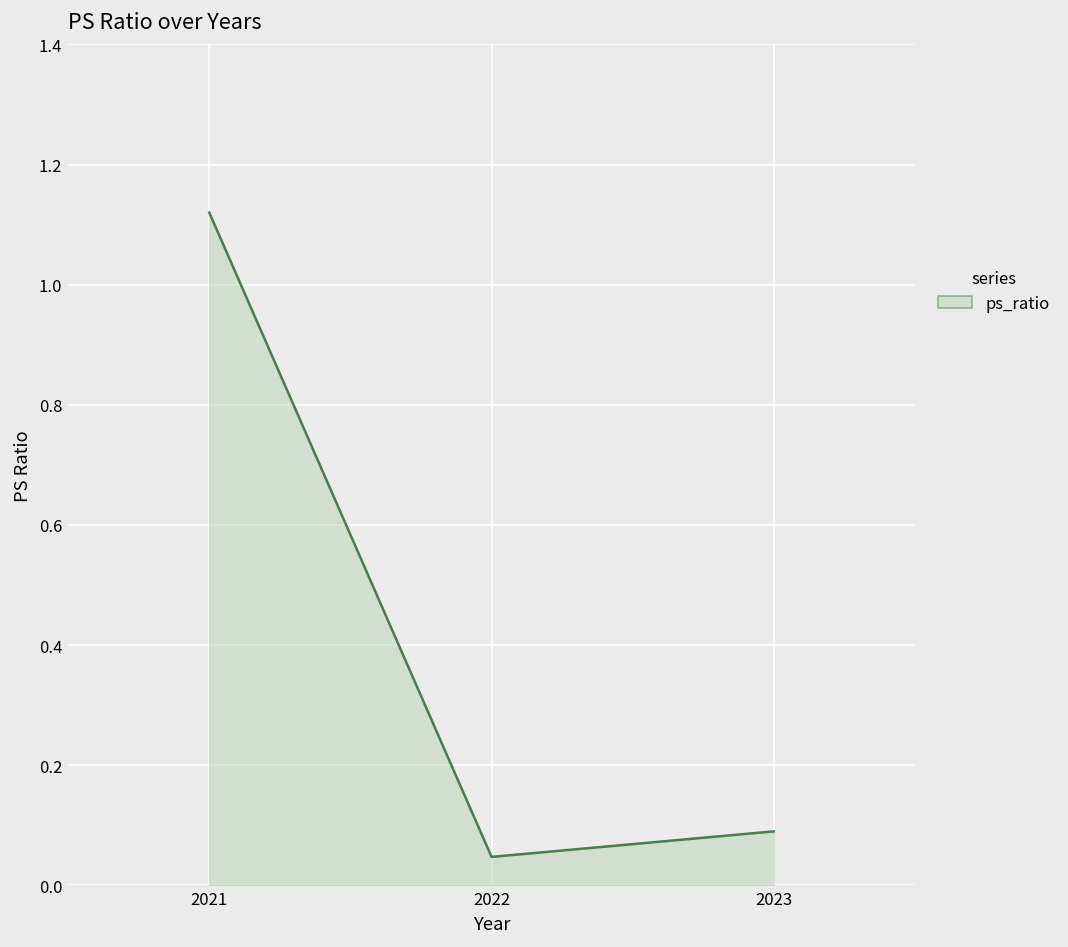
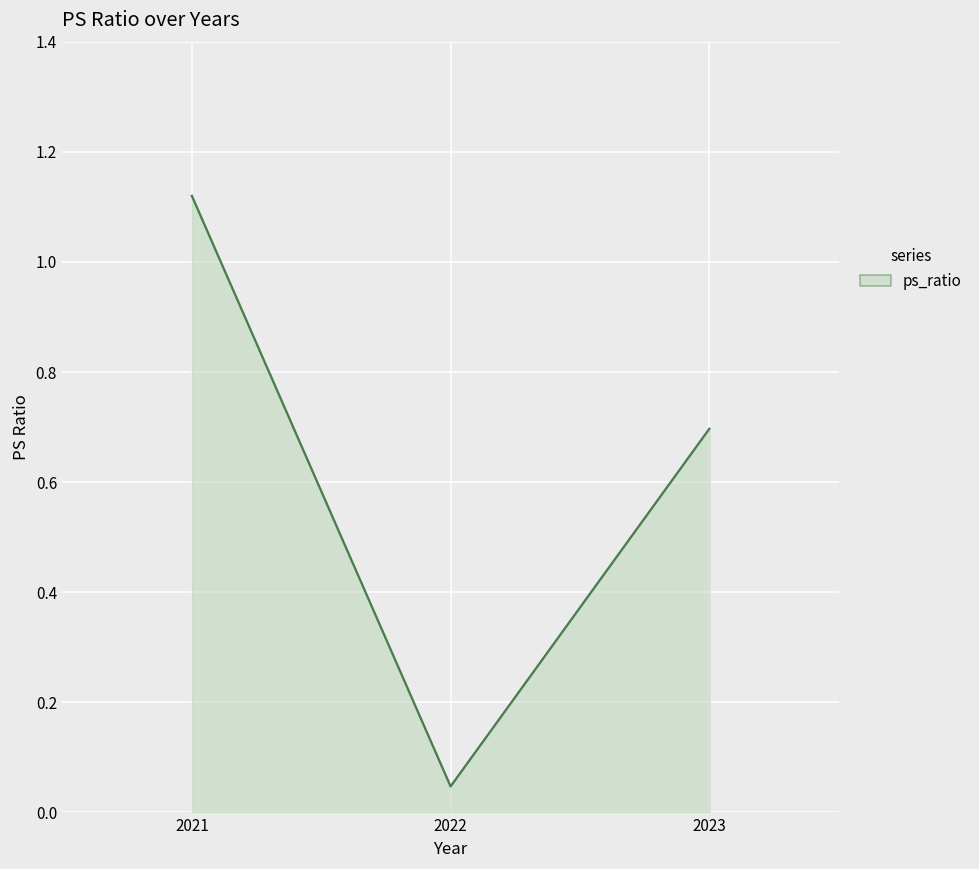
  {
    "2021": 1.12,
    "2022": 0.05,
-   "2023": 0.09
+   "2023": 0.70
  }
